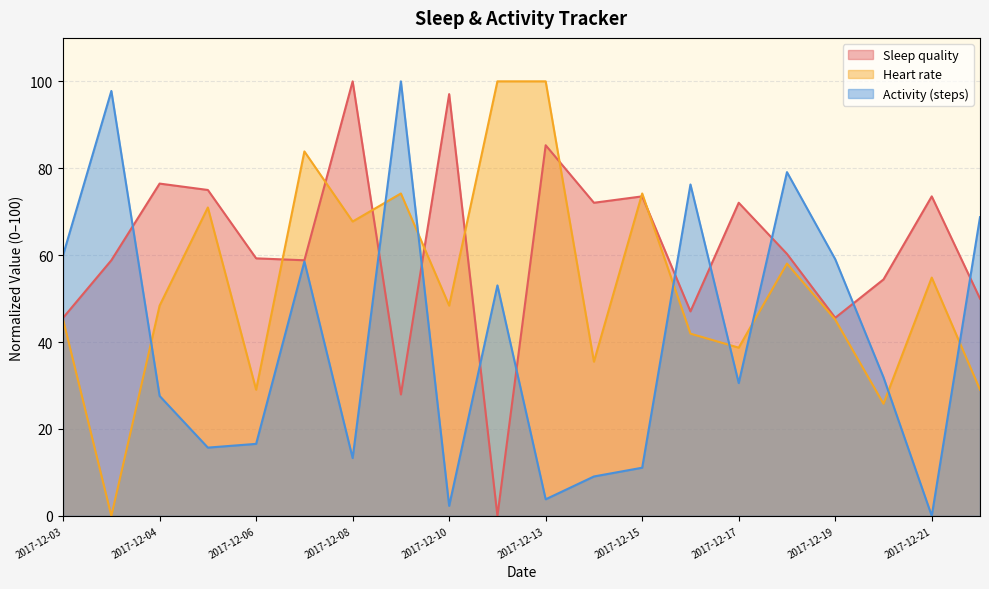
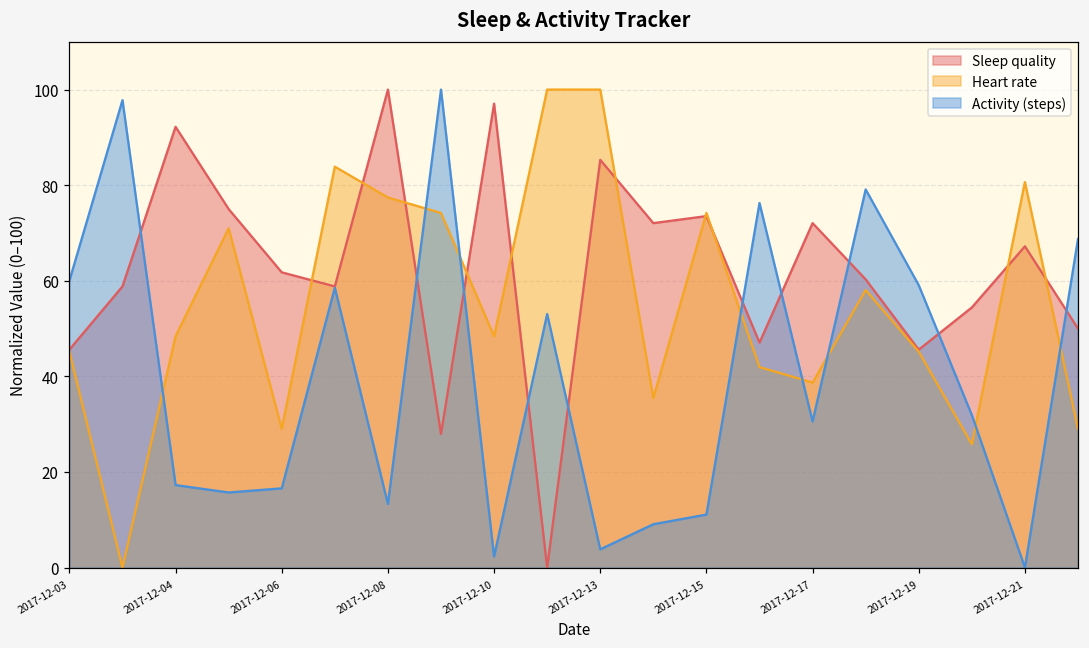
  {
    "Sleep quality": {
-     "2017-12-04": 76,
-     "2017-12-06": 59,
+     "2017-12-04": 92,
+     "2017-12-06": 62,
      "2017-12-08": 100,
      "2017-12-15": 74,
-     "2017-12-21": 74
+     "2017-12-21": 67
    },
    "Heart rate": {
      "2017-12-04": 48,
      "2017-12-06": 29,
-     "2017-12-08": 68,
+     "2017-12-08": 77,
      "2017-12-15": 74,
-     "2017-12-21": 55
+     "2017-12-21": 81
    },
    "Activity (steps)": {
-     "2017-12-04": 28,
+     "2017-12-04": 17,
      "2017-12-06": 17,
      "2017-12-08": 13,
      "2017-12-15": 11,
      "2017-12-19": 59,
      "2017-12-21": 0
    }
  }
